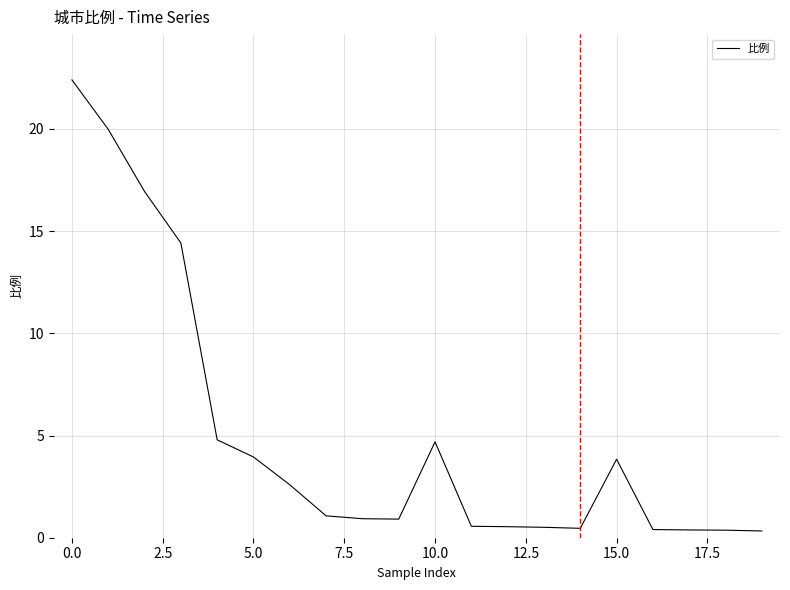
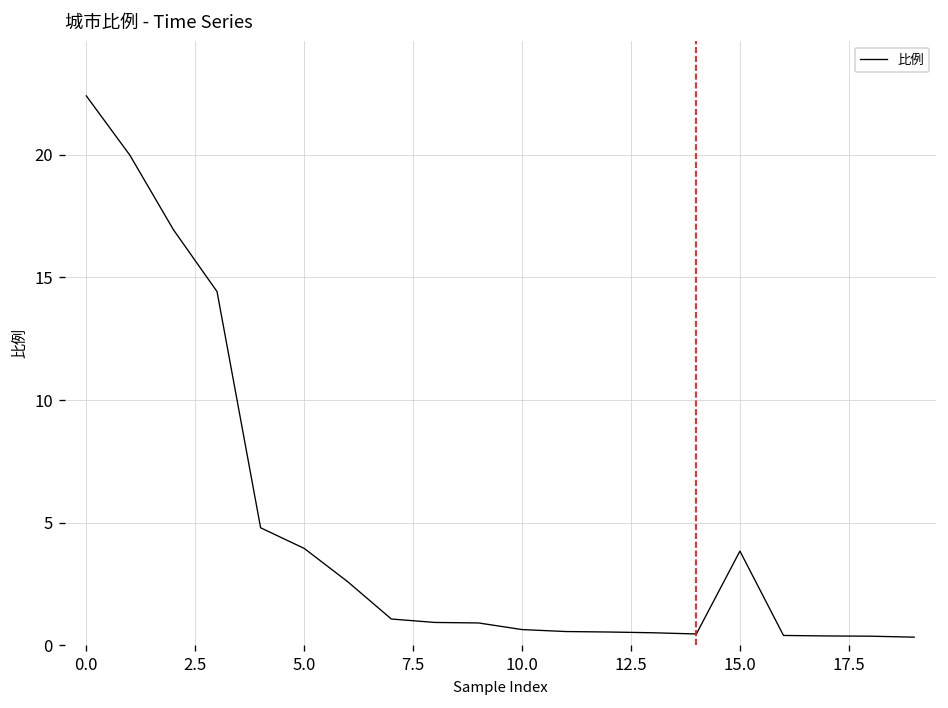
  {
    "0.0": 22.4,
    "5.0": 4.0,
-   "10.0": 4.7,
+   "10.0": 0.6,
    "15.0": 3.8
  }
